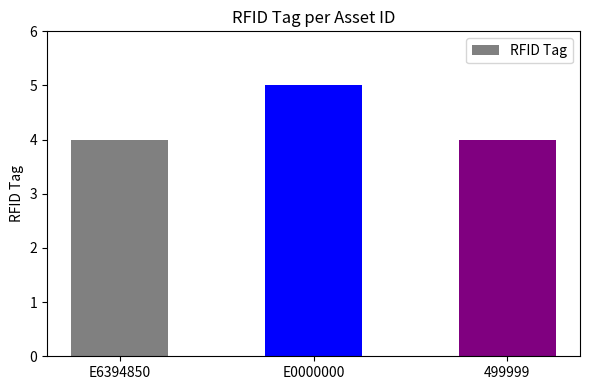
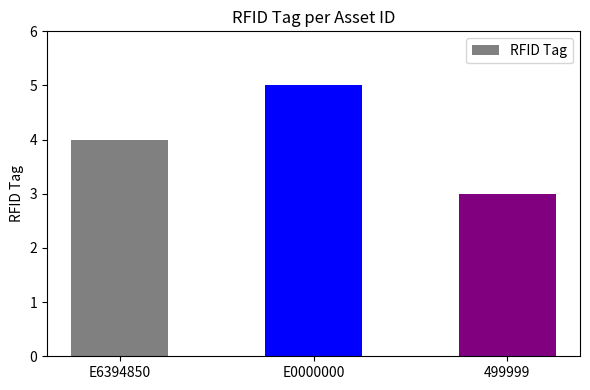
  {
    "E6394850": 4,
    "E0000000": 5,
-   "499999": 4
+   "499999": 3
  }
